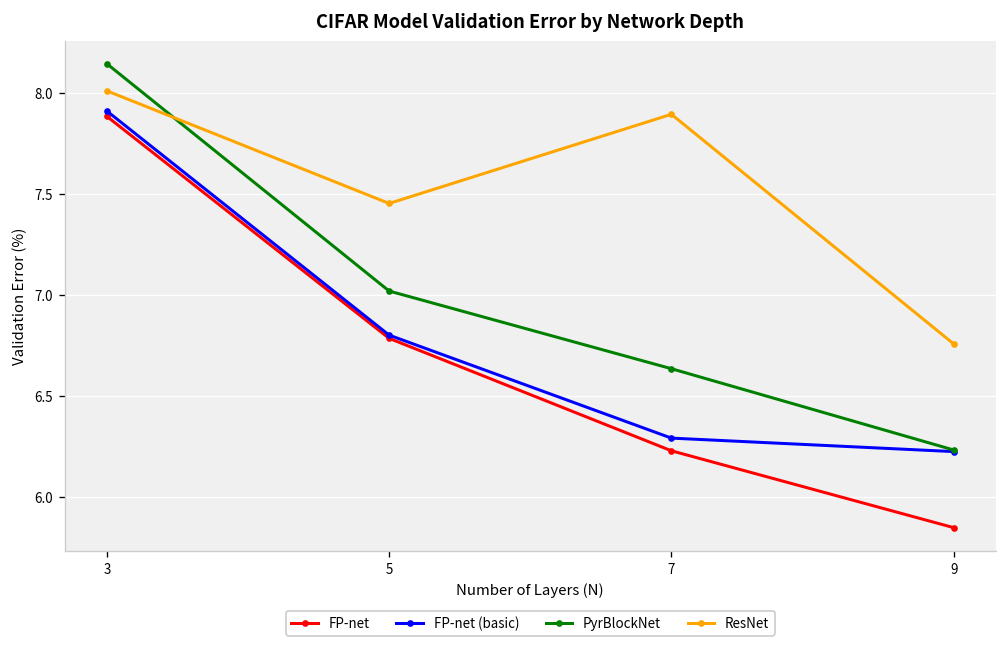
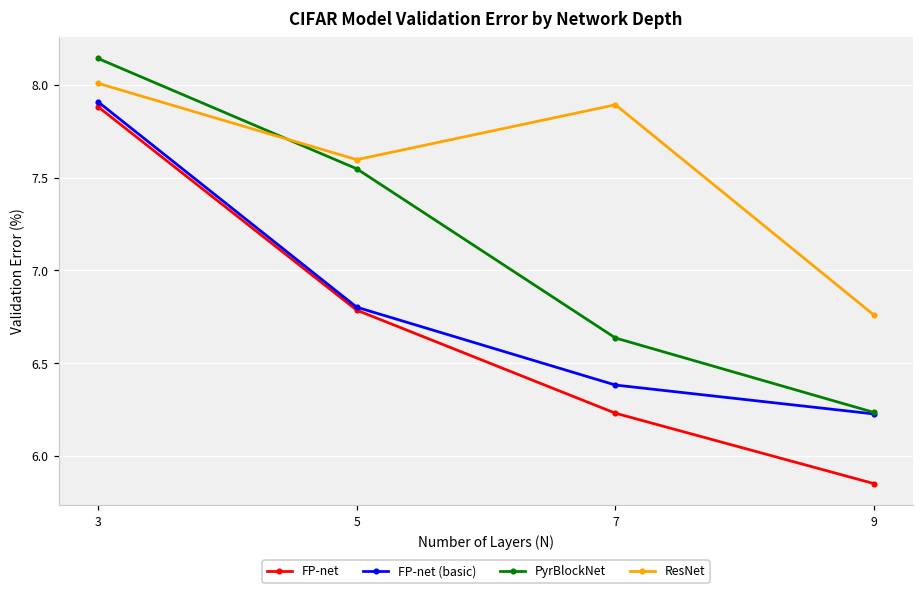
  {
    "FP-net": {
      "3": 7.88,
      "5": 6.79,
      "7": 6.23,
      "9": 5.85
    },
    "FP-net (basic)": {
      "3": 7.91,
      "5": 6.80,
-     "7": 6.29
+     "7": 6.38
    },
    "PyrBlockNet": {
      "3": 8.14,
-     "5": 7.02,
+     "5": 7.55,
      "7": 6.64
    },
    "ResNet": {
      "3": 8.01,
-     "5": 7.45,
+     "5": 7.60,
      "7": 7.89,
      "9": 6.76
    }
  }
